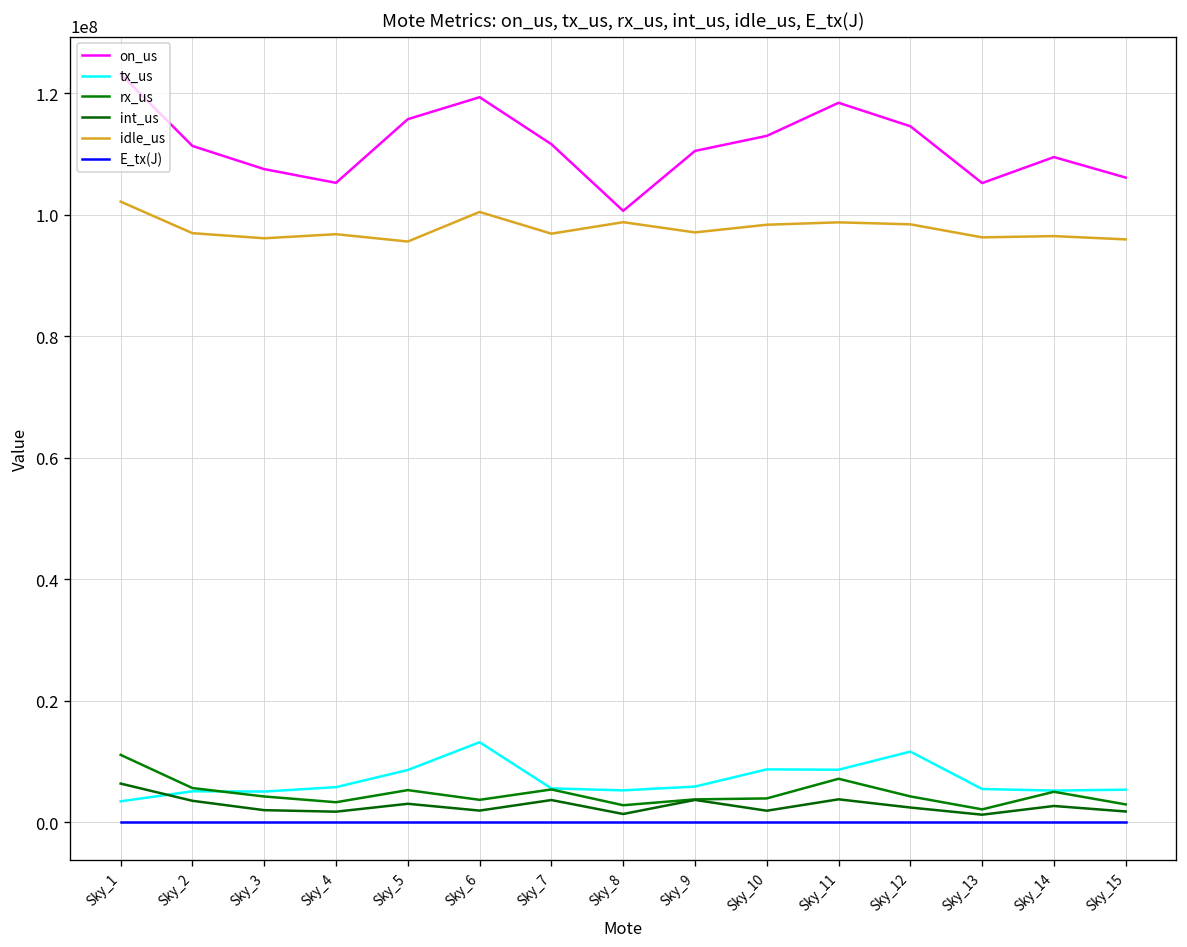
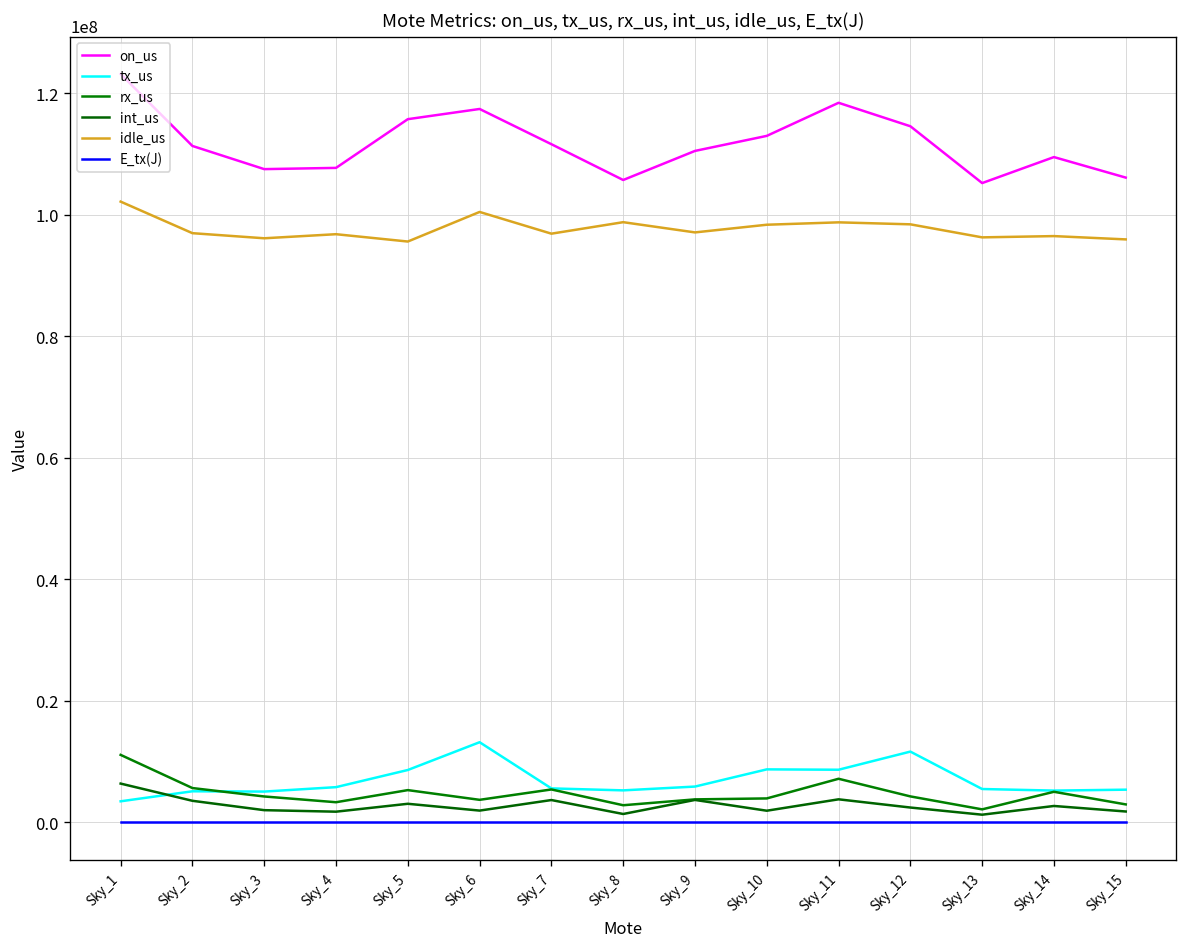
  {
    "on_us": {
      "Sky_2": 111000000,
      "Sky_3": 107000000,
-     "Sky_4": 105000000,
+     "Sky_4": 108000000,
      "Sky_5": 116000000,
-     "Sky_6": 119000000,
+     "Sky_6": 117000000,
      "Sky_7": 112000000,
-     "Sky_8": 101000000,
+     "Sky_8": 106000000,
      "Sky_9": 110000000,
      "Sky_10": 113000000,
      "Sky_11": 118000000,
      "Sky_12": 115000000,
      "Sky_13": 105000000,
      "Sky_14": 109000000,
      "Sky_15": 106000000
    },
    "tx_us": {
      "Sky_1": 3000000,
      "Sky_2": 5000000,
      "Sky_3": 5000000,
      "Sky_4": 6000000,
      "Sky_5": 9000000,
      "Sky_6": 13000000,
      "Sky_8": 5000000,
      "Sky_9": 6000000,
      "Sky_10": 9000000,
      "Sky_11": 9000000,
      "Sky_12": 12000000,
      "Sky_13": 6000000,
      "Sky_15": 5000000
    },
    "idle_us": {
      "Sky_1": 102000000,
      "Sky_2": 97000000,
      "Sky_3": 96000000,
      "Sky_4": 97000000,
      "Sky_5": 96000000,
      "Sky_6": 100000000,
      "Sky_7": 97000000,
      "Sky_8": 99000000,
      "Sky_9": 97000000,
      "Sky_10": 98000000,
      "Sky_11": 99000000,
      "Sky_12": 98000000,
      "Sky_13": 96000000,
      "Sky_14": 96000000,
      "Sky_15": 96000000
    },
    "E_tx(J)": {
      "Sky_1": 0,
      "Sky_2": 0,
      "Sky_3": 0,
      "Sky_4": 0,
      "Sky_5": 0,
      "Sky_6": 0,
      "Sky_7": 0,
      "Sky_8": 0,
      "Sky_9": 0,
      "Sky_10": 0,
      "Sky_11": 0,
      "Sky_12": 0,
      "Sky_13": 0,
      "Sky_14": 0,
      "Sky_15": 0
    }
  }
